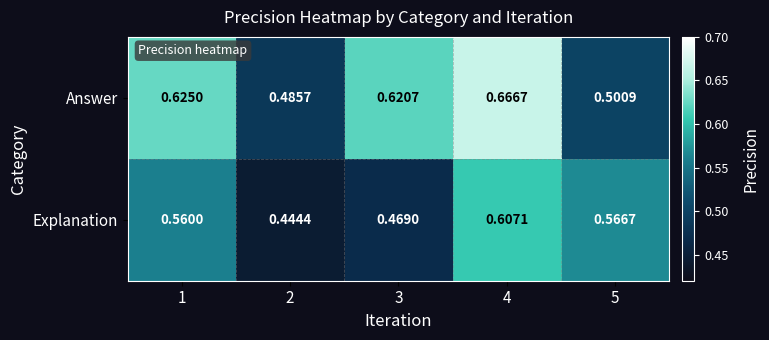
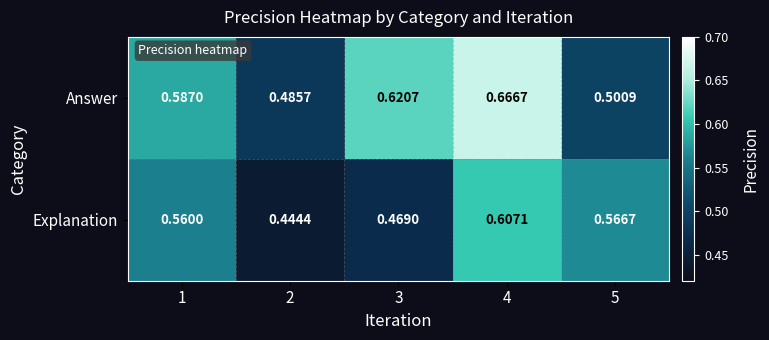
  {
    "Answer": {
-     "1": 0.6250,
+     "1": 0.5870,
      "2": 0.4857,
      "3": 0.6207,
      "4": 0.6667,
      "5": 0.5009
    },
    "Explanation": {
      "1": 0.5600,
      "2": 0.4444,
      "3": 0.4690,
      "4": 0.6071,
      "5": 0.5667
    }
  }
